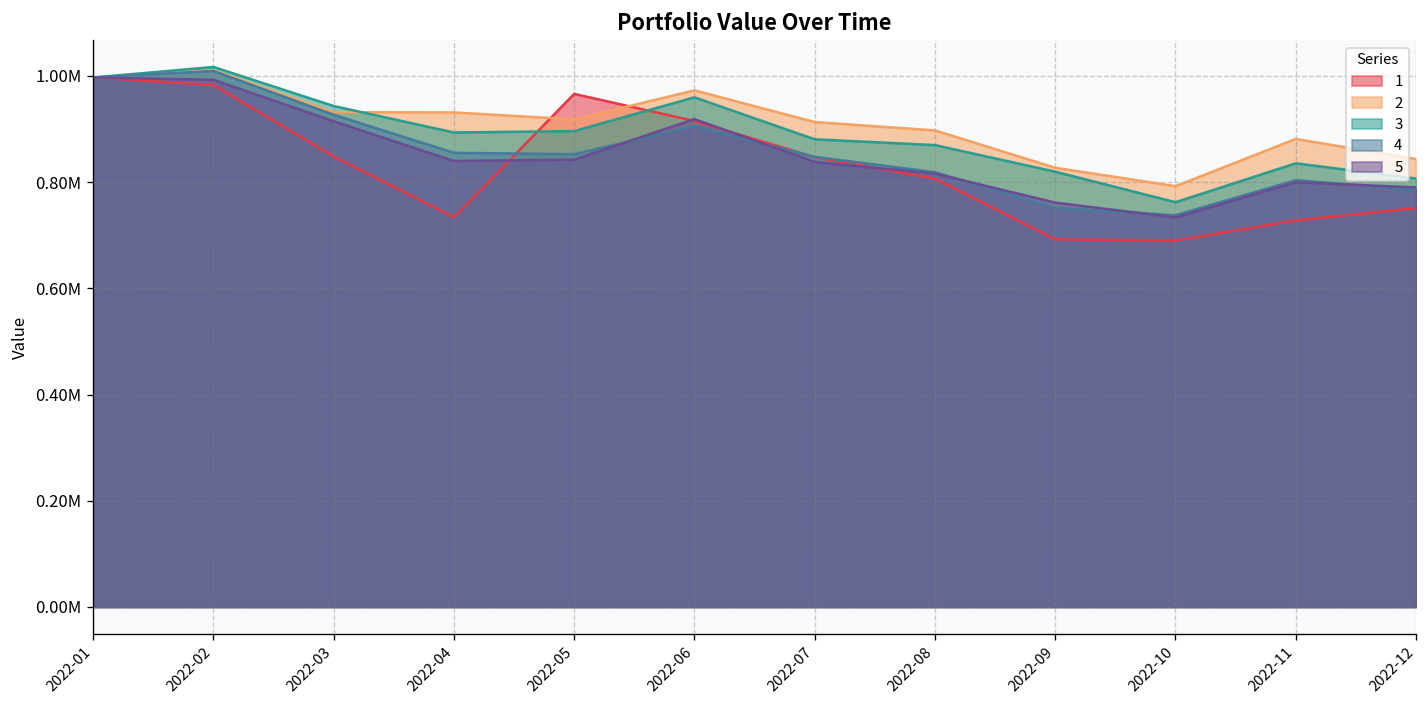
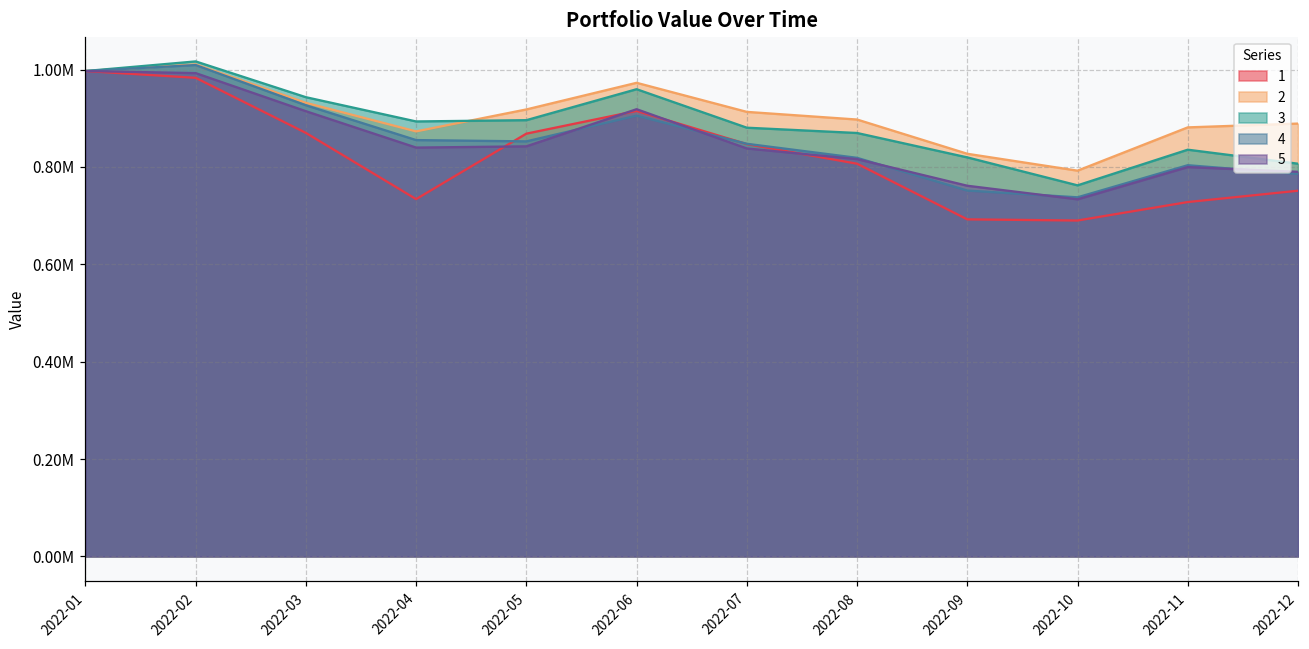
  {
    "1": {
      "2022-02": 980000,
-     "2022-03": 850000,
+     "2022-03": 870000,
      "2022-04": 730000,
-     "2022-05": 970000,
+     "2022-05": 870000,
      "2022-08": 810000,
      "2022-09": 690000,
      "2022-10": 690000,
      "2022-11": 730000,
      "2022-12": 750000
    },
    "2": {
-     "2022-04": 930000,
+     "2022-04": 870000,
      "2022-05": 920000,
      "2022-06": 970000,
      "2022-07": 910000,
      "2022-08": 900000,
      "2022-09": 830000,
      "2022-10": 790000,
      "2022-11": 880000,
-     "2022-12": 840000
+     "2022-12": 890000
    }
  }
